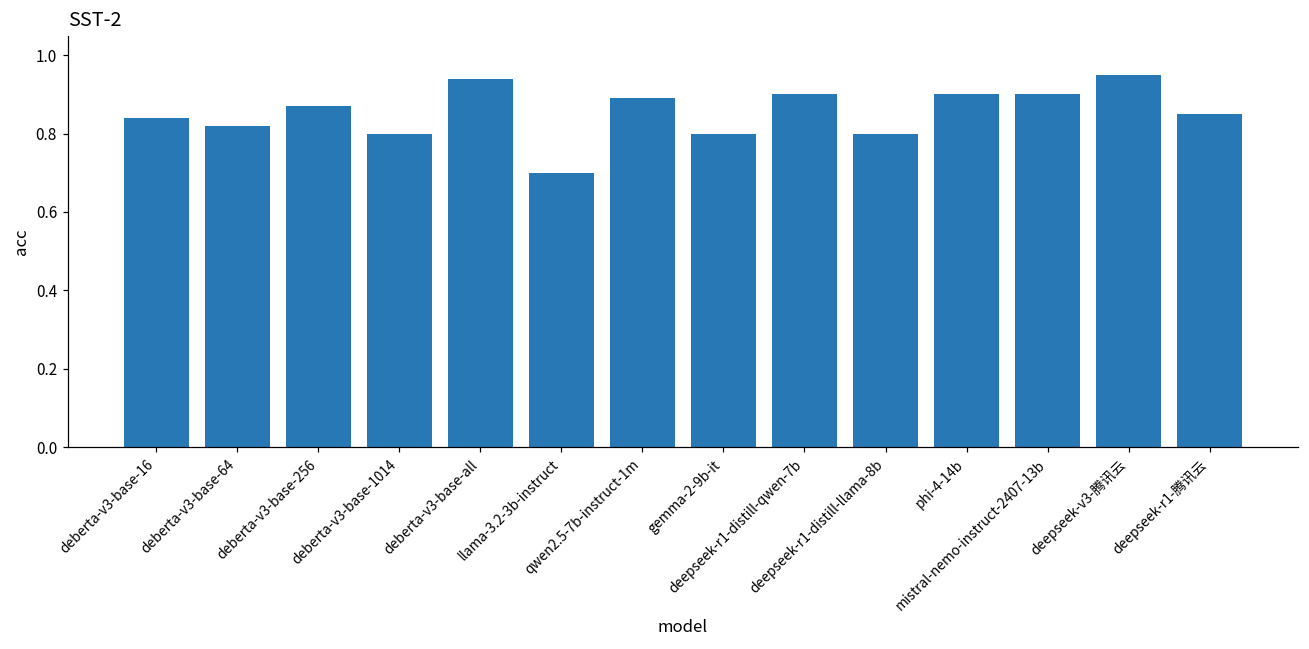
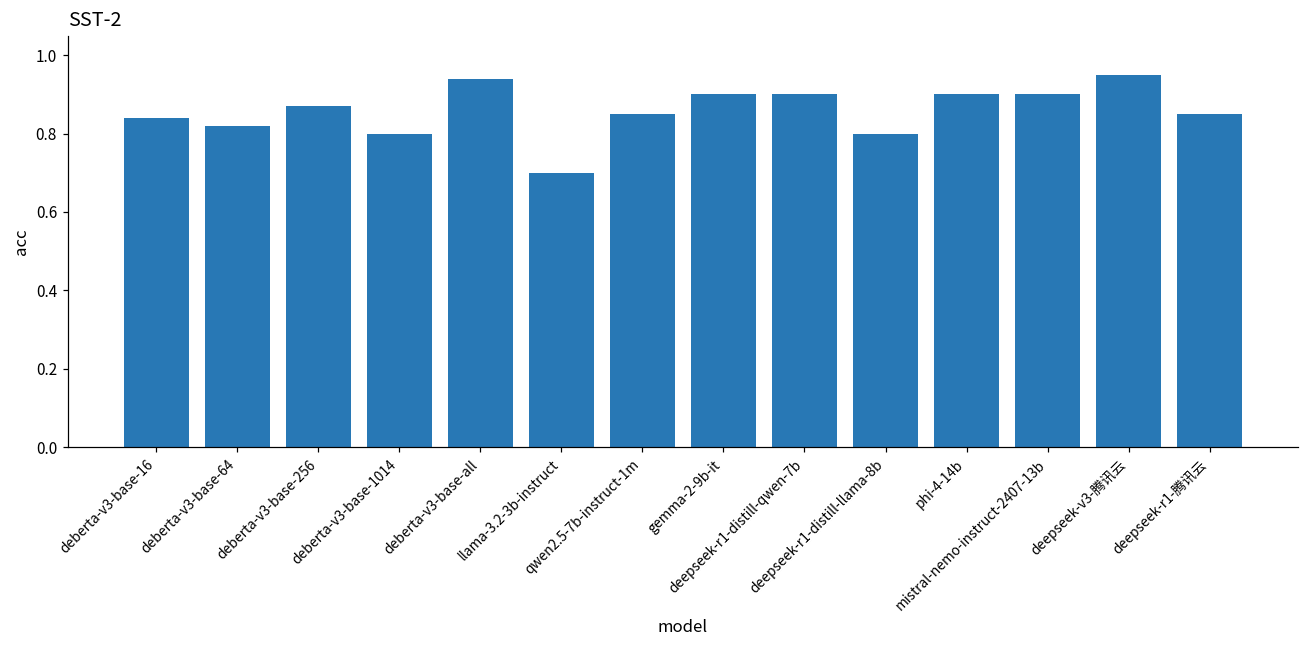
  {
    "deberta-v3-base-16": 0.84,
    "deberta-v3-base-64": 0.82,
    "deberta-v3-base-256": 0.87,
    "deberta-v3-base-1014": 0.80,
    "deberta-v3-base-all": 0.94,
    "llama-3.2-3b-instruct": 0.70,
-   "qwen2.5-7b-instruct-1m": 0.89,
-   "gemma-2-9b-it": 0.8,
+   "qwen2.5-7b-instruct-1m": 0.85,
+   "gemma-2-9b-it": 0.9,
    "deepseek-r1-distill-qwen-7b": 0.90,
    "deepseek-r1-distill-llama-8b": 0.80,
    "phi-4-14b": 0.90,
    "mistral-nemo-instruct-2407-13b": 0.90,
    "deepseek-v3-腾讯云": 0.95,
    "deepseek-r1-腾讯云": 0.85
  }
